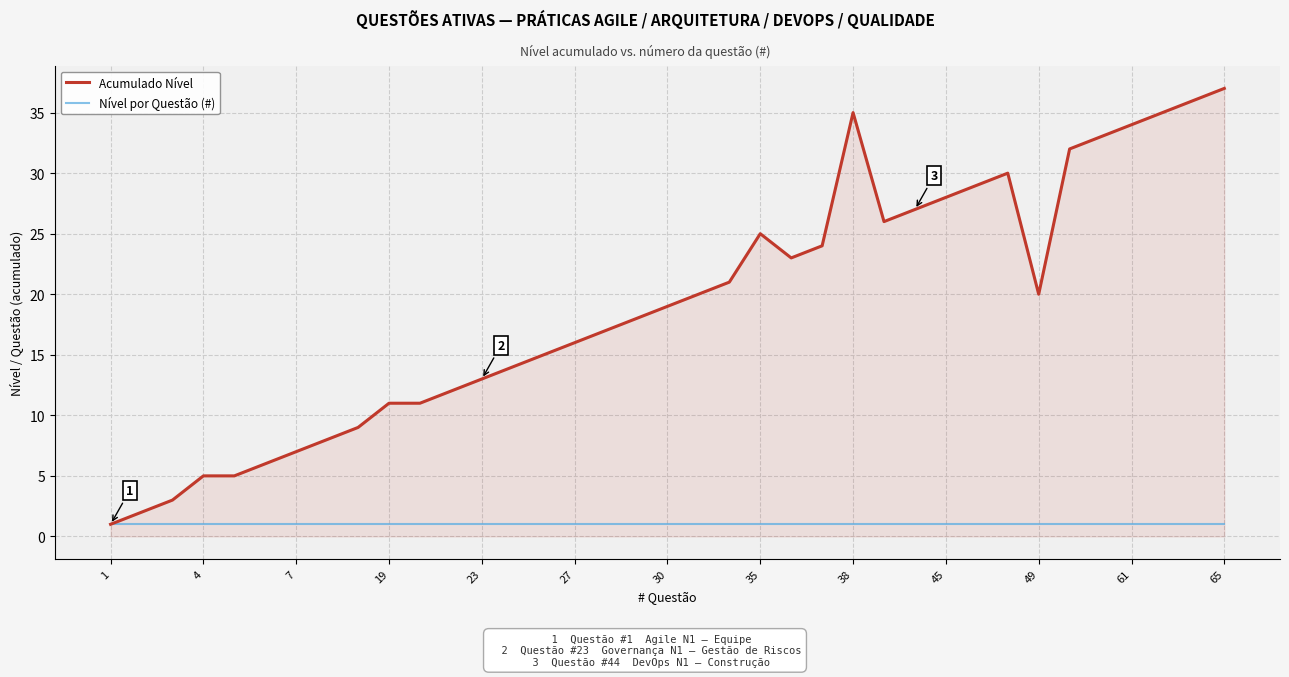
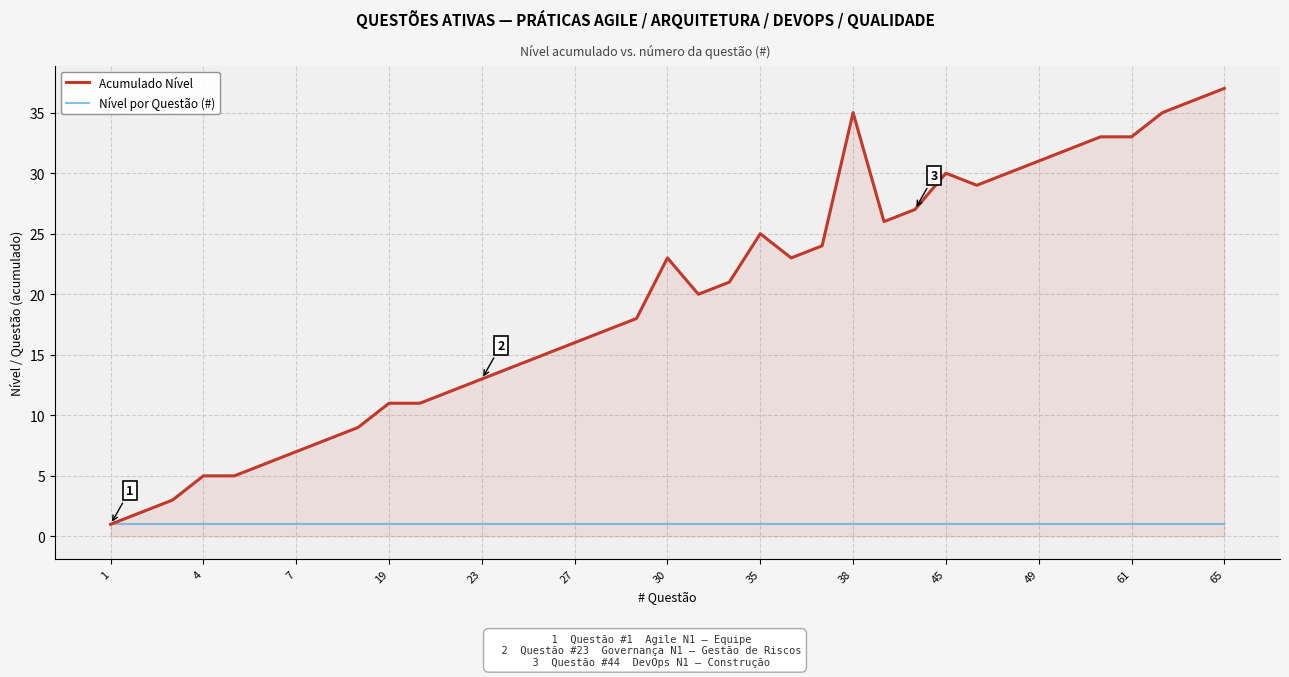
  {
    "Acumulado Nível": {
      "4": 5,
      "7": 7,
      "19": 11,
      "27": 16,
-     "30": 19,
+     "30": 23,
      "35": 25,
      "38": 35,
-     "45": 28,
-     "49": 20,
-     "61": 34,
+     "45": 30,
+     "49": 31,
+     "61": 33,
      "65": 37
    },
    "Nível por Questão (#)": {
      "4": 1,
      "7": 1,
      "19": 1,
      "23": 1,
      "27": 1,
      "30": 1,
      "35": 1,
      "38": 1,
      "45": 1,
      "49": 1,
      "61": 1,
      "65": 1
    }
  }
